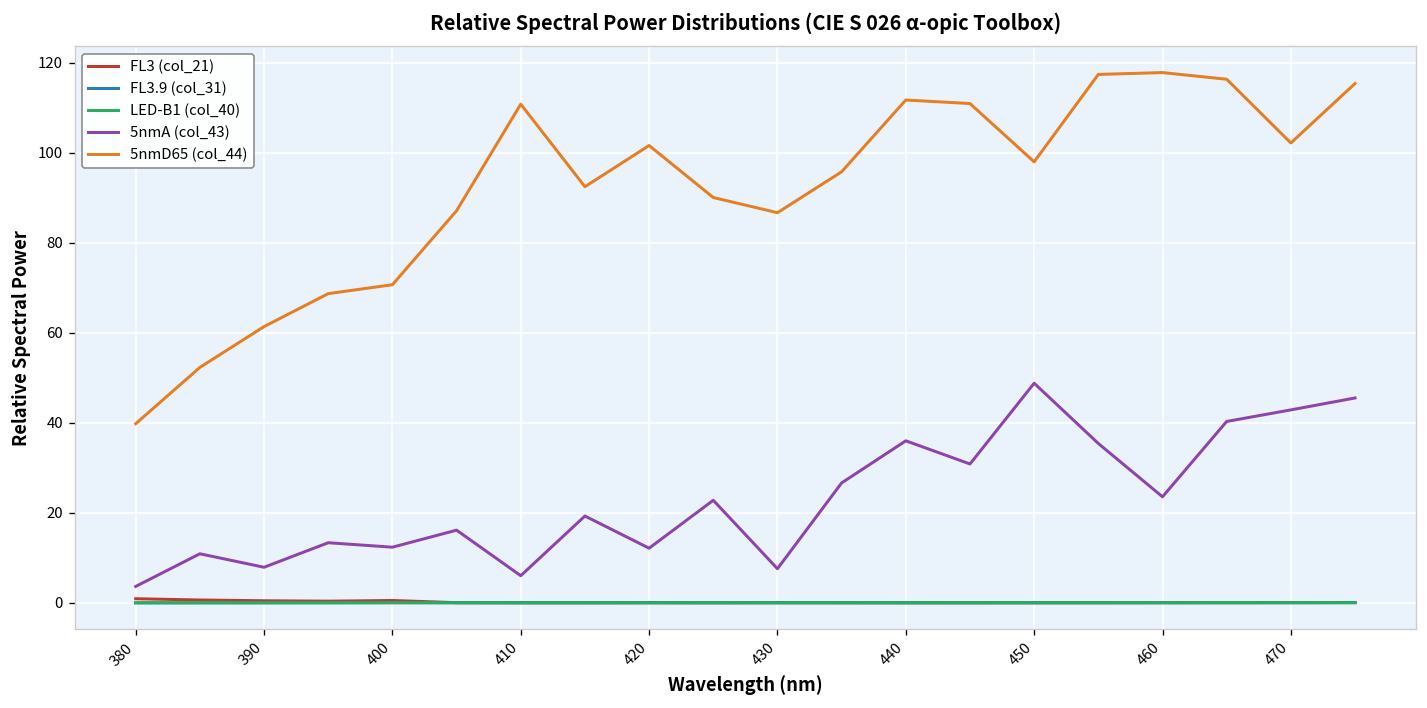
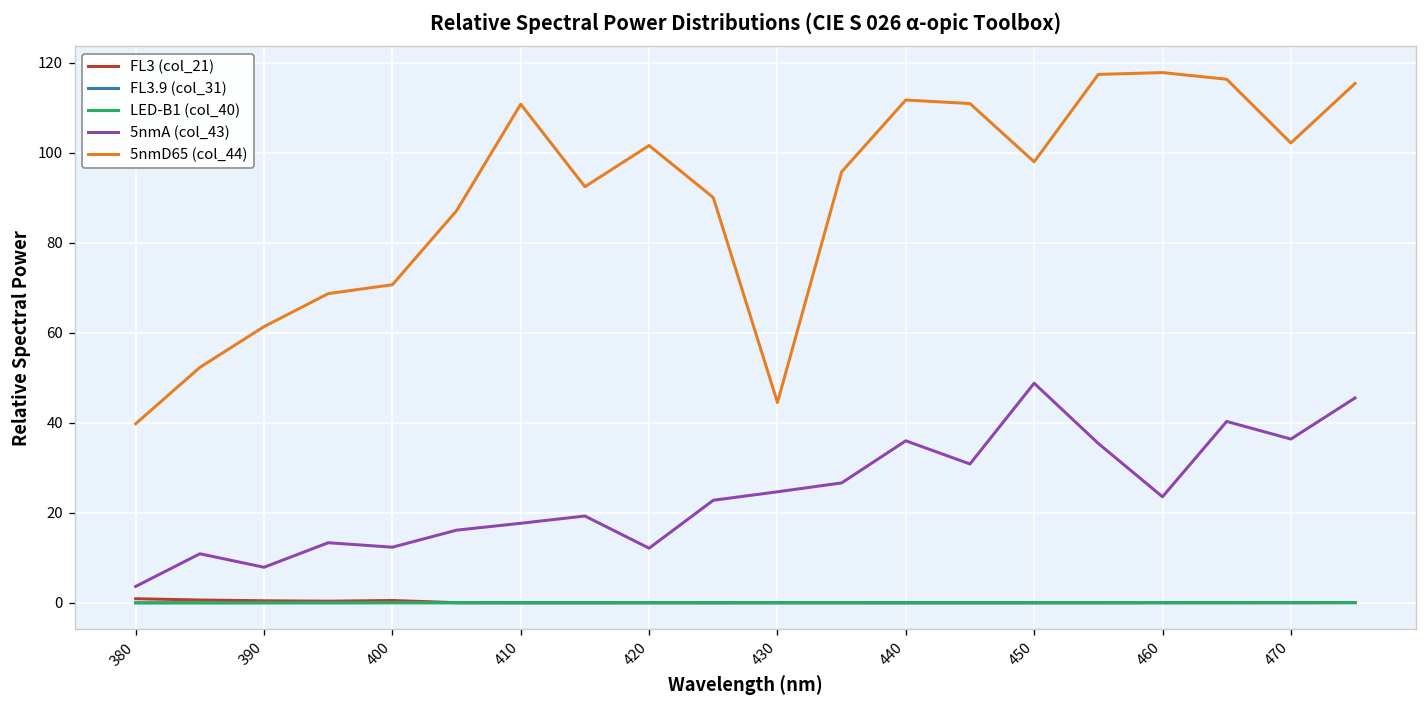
  {
    "FL3 (col_21)": {
      "380": 1
    },
    "LED-B1 (col_40)": {
      "380": 0
    },
    "5nmA (col_43)": {
      "380": 4,
      "390": 8,
      "400": 12,
-     "410": 6,
+     "410": 18,
      "420": 12,
-     "430": 8,
+     "430": 25,
      "440": 36,
      "450": 49,
      "460": 24,
-     "470": 43
+     "470": 36
    },
    "5nmD65 (col_44)": {
      "380": 40,
      "390": 61,
      "400": 71,
      "410": 111,
      "420": 102,
-     "430": 87,
+     "430": 45,
      "440": 112,
      "450": 98,
      "460": 118,
      "470": 102
    }
  }
